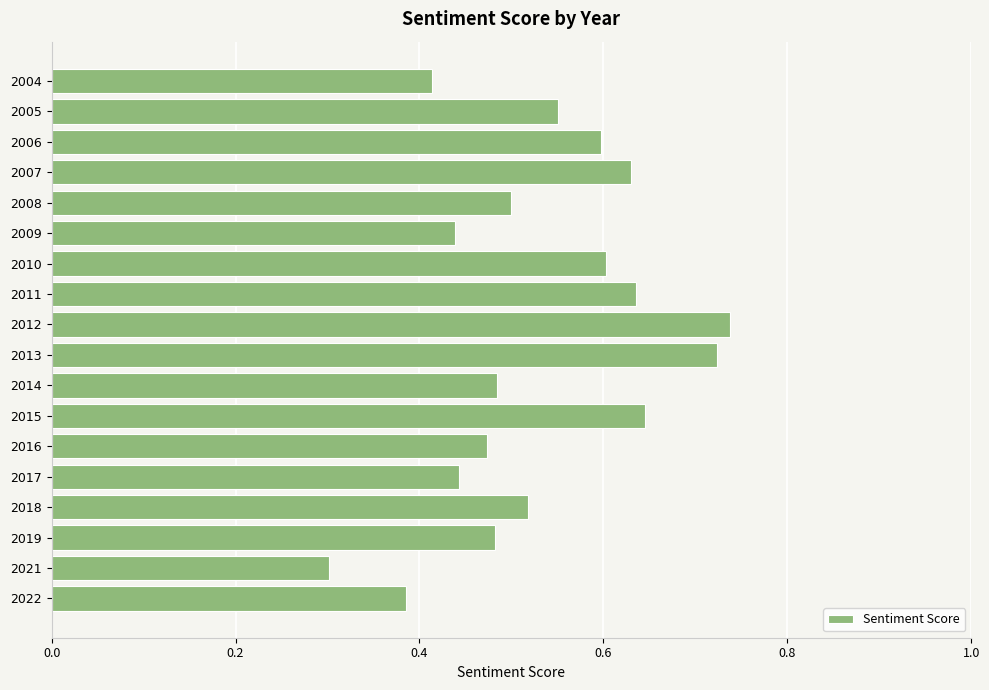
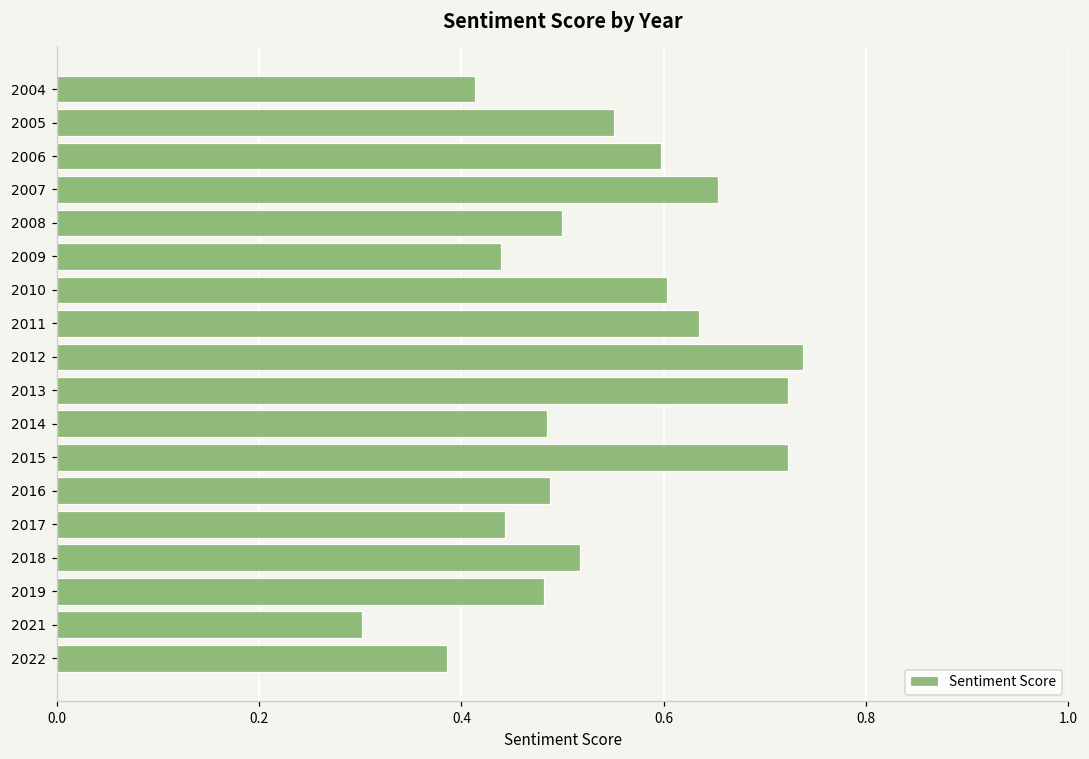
  {
    "2004": 0.41,
    "2005": 0.55,
    "2006": 0.60,
-   "2007": 0.63,
+   "2007": 0.65,
    "2008": 0.50,
    "2009": 0.44,
    "2010": 0.60,
    "2011": 0.63,
    "2012": 0.74,
    "2013": 0.72,
    "2014": 0.48,
-   "2015": 0.64,
-   "2016": 0.47,
+   "2015": 0.72,
+   "2016": 0.49,
    "2017": 0.44,
    "2018": 0.52,
    "2019": 0.48,
    "2021": 0.30,
    "2022": 0.39
  }
